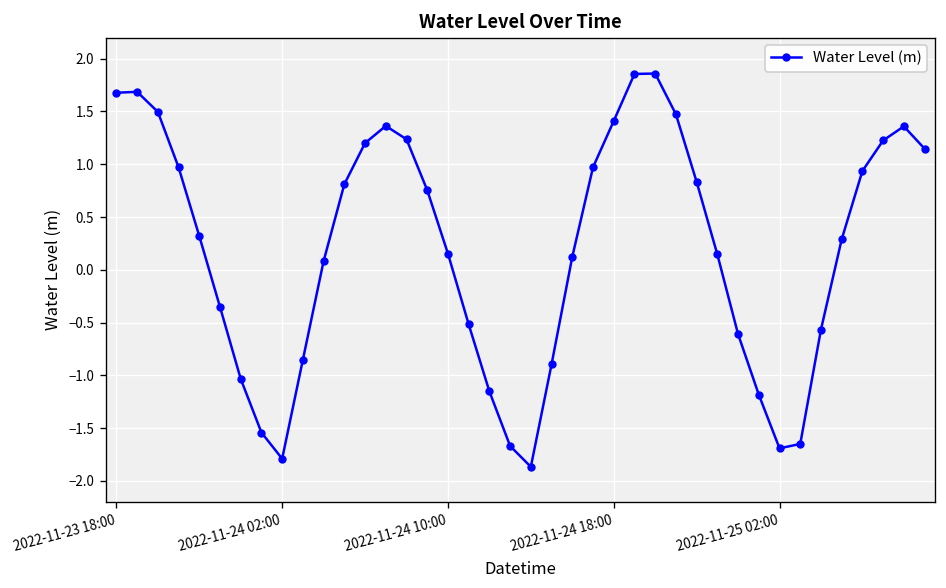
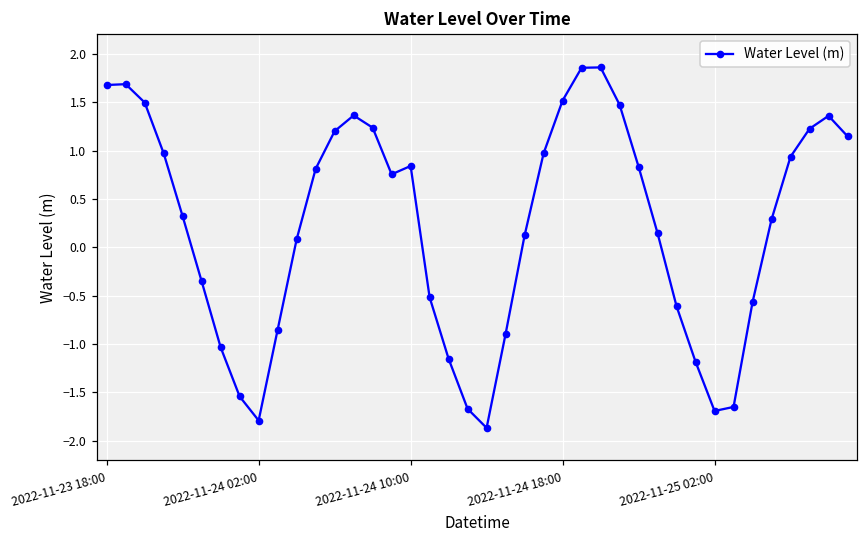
  {
    "2022-11-23 18:00": 1.7,
    "2022-11-24 02:00": -1.8,
-   "2022-11-24 10:00": 0.2,
-   "2022-11-24 18:00": 1.4,
+   "2022-11-24 10:00": 0.8,
+   "2022-11-24 18:00": 1.5,
    "2022-11-25 02:00": -1.7
  }
